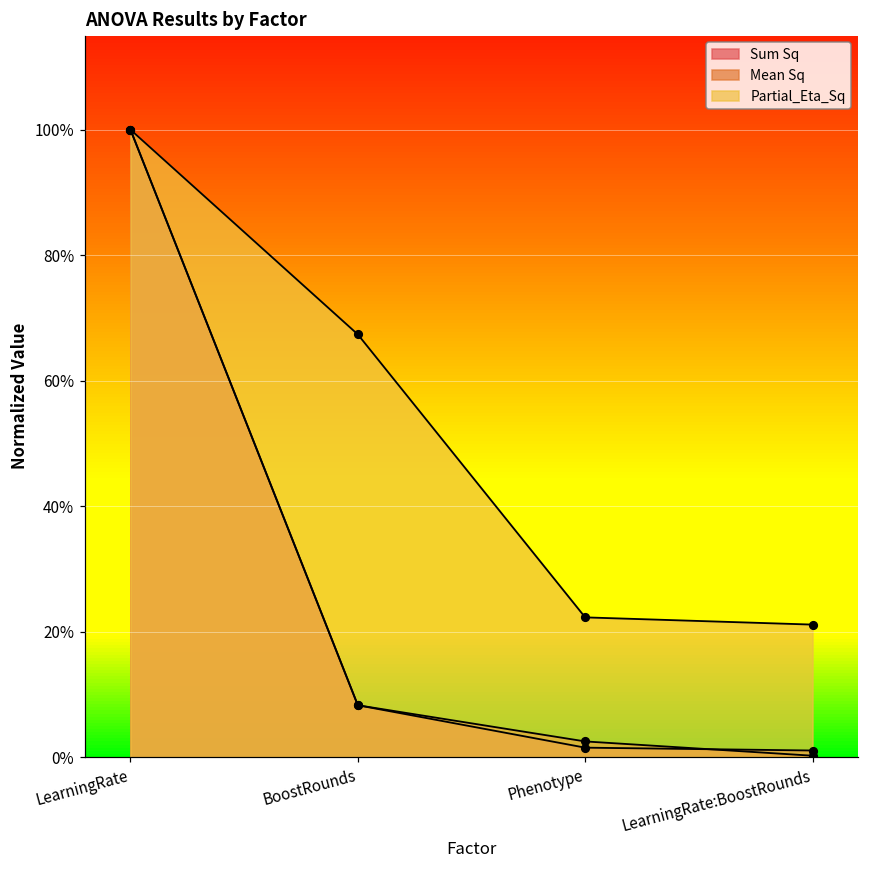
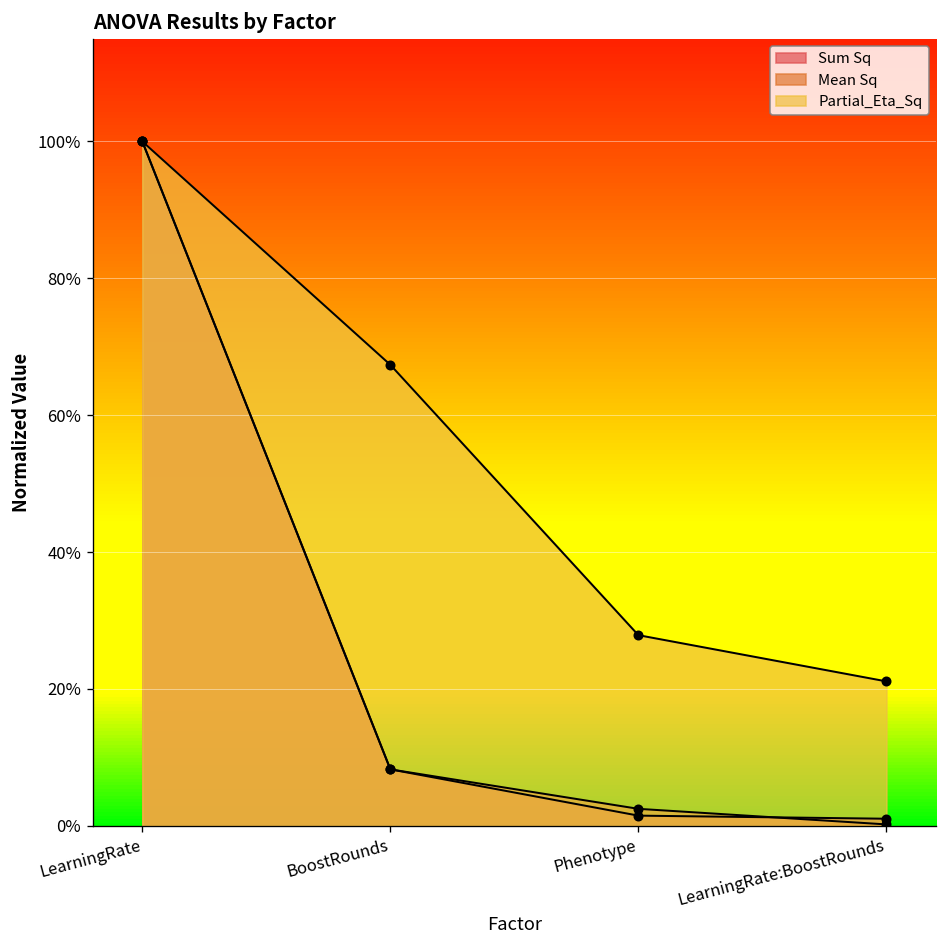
  {
    "Partial_Eta_Sq": {
      "BoostRounds": "67%",
-     "Phenotype": "22%",
+     "Phenotype": "28%",
      "LearningRate:BoostRounds": "21%"
    }
  }
